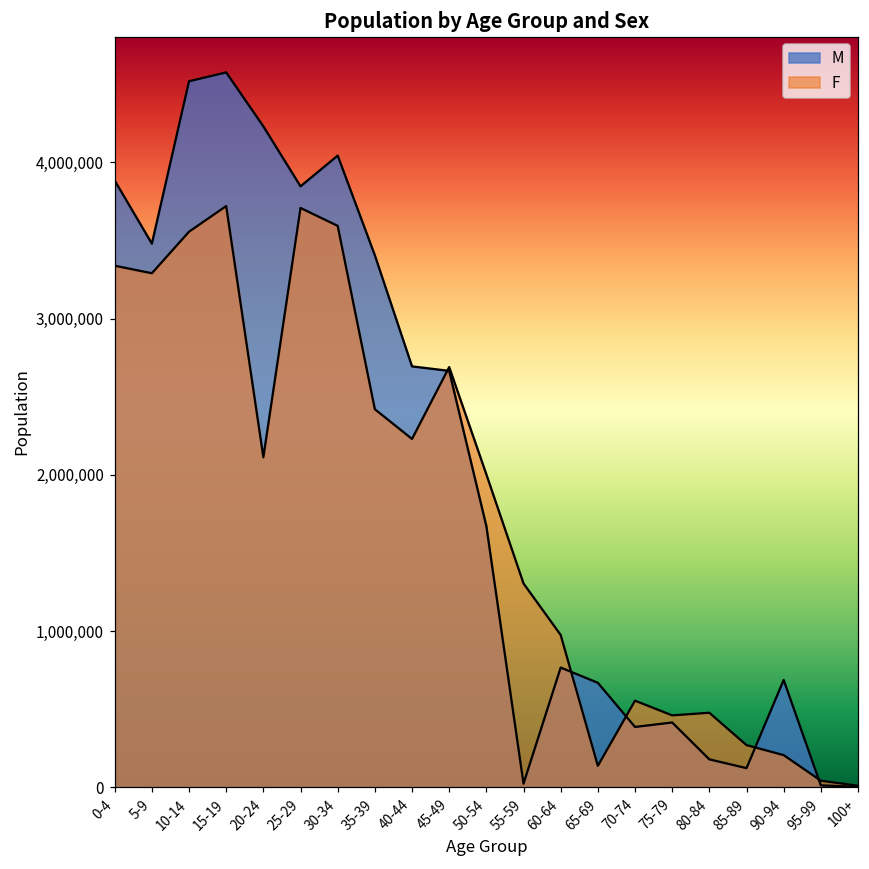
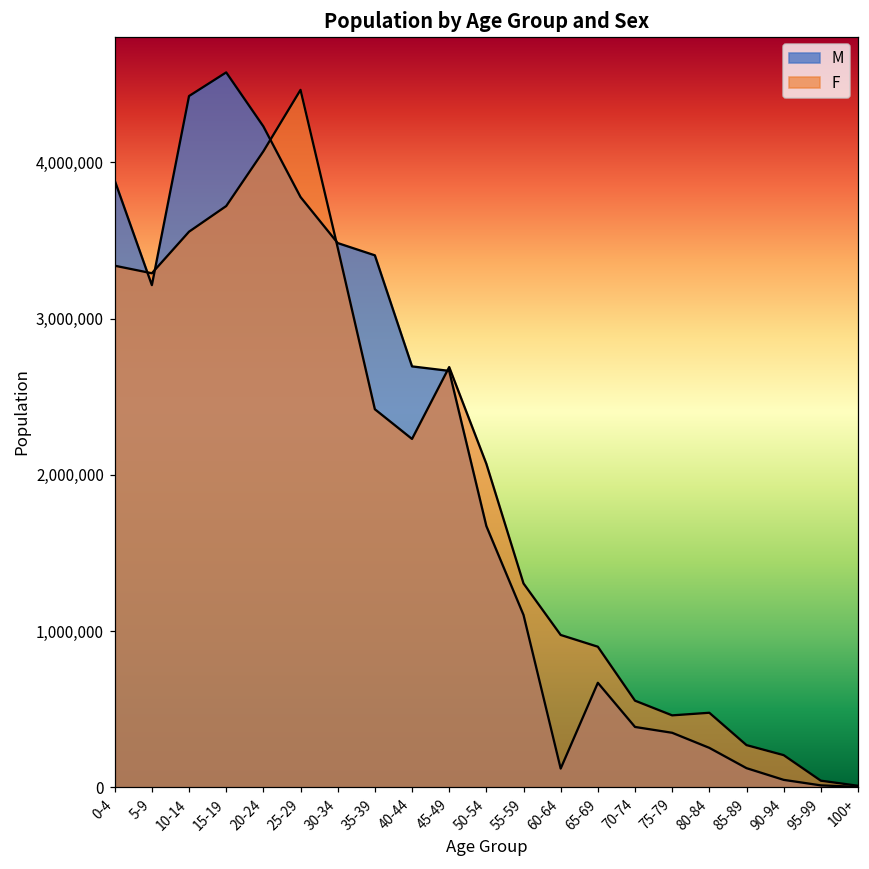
  {
    "M": {
      "0-4": "3,880,000",
-     "5-9": "3,480,000",
-     "10-14": "4,520,000",
+     "5-9": "3,210,000",
+     "10-14": "4,420,000",
      "15-19": "4,580,000",
      "20-24": "4,230,000",
-     "25-29": "3,850,000",
-     "30-34": "4,040,000",
+     "25-29": "3,780,000",
+     "30-34": "3,480,000",
      "35-39": "3,400,000",
      "40-44": "2,690,000",
      "45-49": "2,670,000",
      "50-54": "1,670,000",
-     "55-59": "20,000",
-     "60-64": "770,000",
+     "55-59": "1,100,000",
+     "60-64": "120,000",
      "65-69": "670,000",
      "70-74": "390,000",
-     "75-79": "410,000",
-     "80-84": "180,000",
+     "75-79": "350,000",
+     "80-84": "250,000",
      "85-89": "120,000",
-     "90-94": "690,000",
+     "90-94": "50,000",
      "95-99": "10,000"
    },
    "F": {
      "0-4": "3,340,000",
      "5-9": "3,290,000",
      "10-14": "3,560,000",
      "15-19": "3,720,000",
-     "20-24": "2,110,000",
-     "25-29": "3,710,000",
-     "30-34": "3,590,000",
+     "20-24": "4,070,000",
+     "25-29": "4,460,000",
+     "30-34": "3,450,000",
      "35-39": "2,420,000",
      "40-44": "2,230,000",
      "45-49": "2,690,000",
-     "50-54": "2,000,000",
+     "50-54": "2,070,000",
      "55-59": "1,300,000",
      "60-64": "970,000",
-     "65-69": "140,000",
+     "65-69": "900,000",
      "70-74": "550,000",
      "75-79": "460,000",
      "80-84": "480,000",
      "85-89": "270,000",
      "90-94": "210,000",
      "95-99": "40,000"
    }
  }
